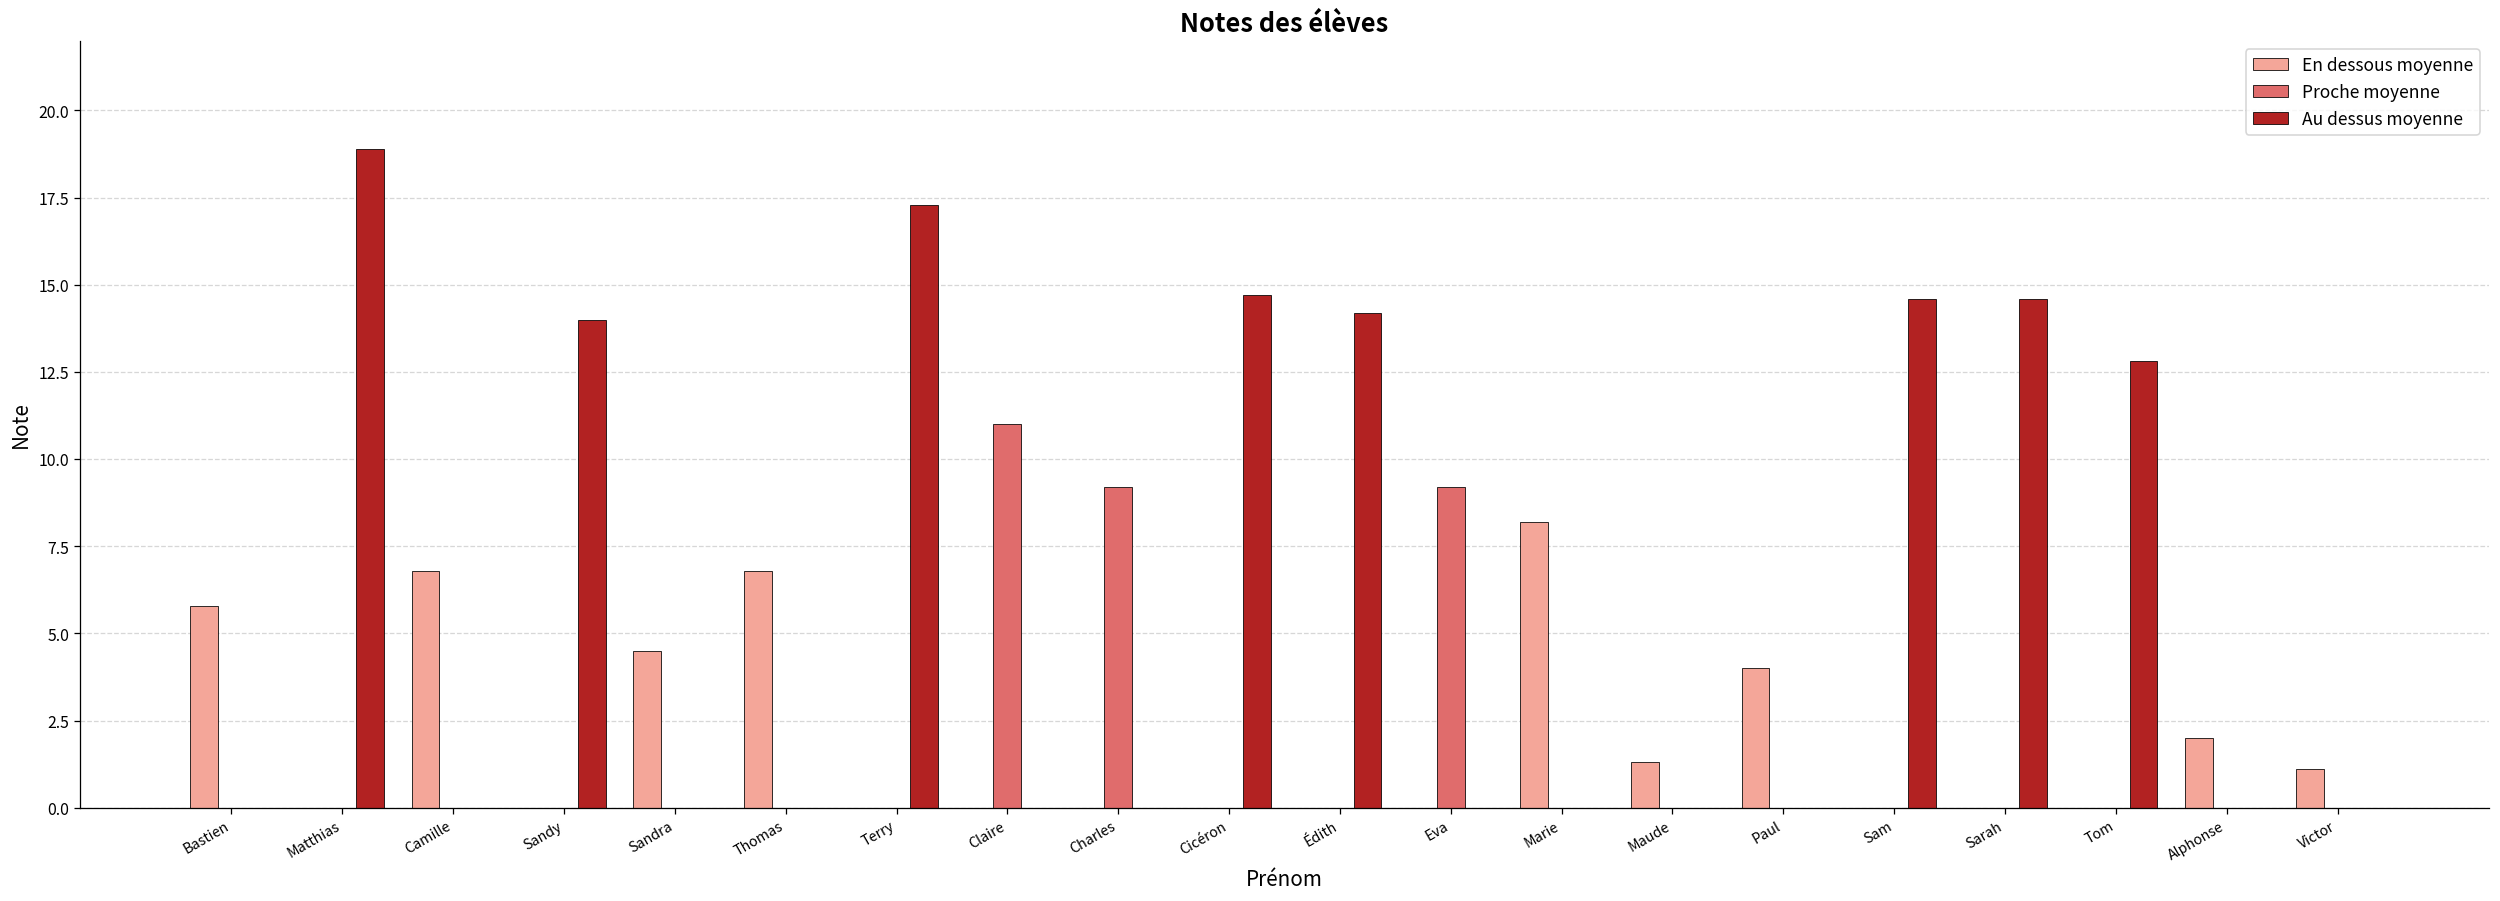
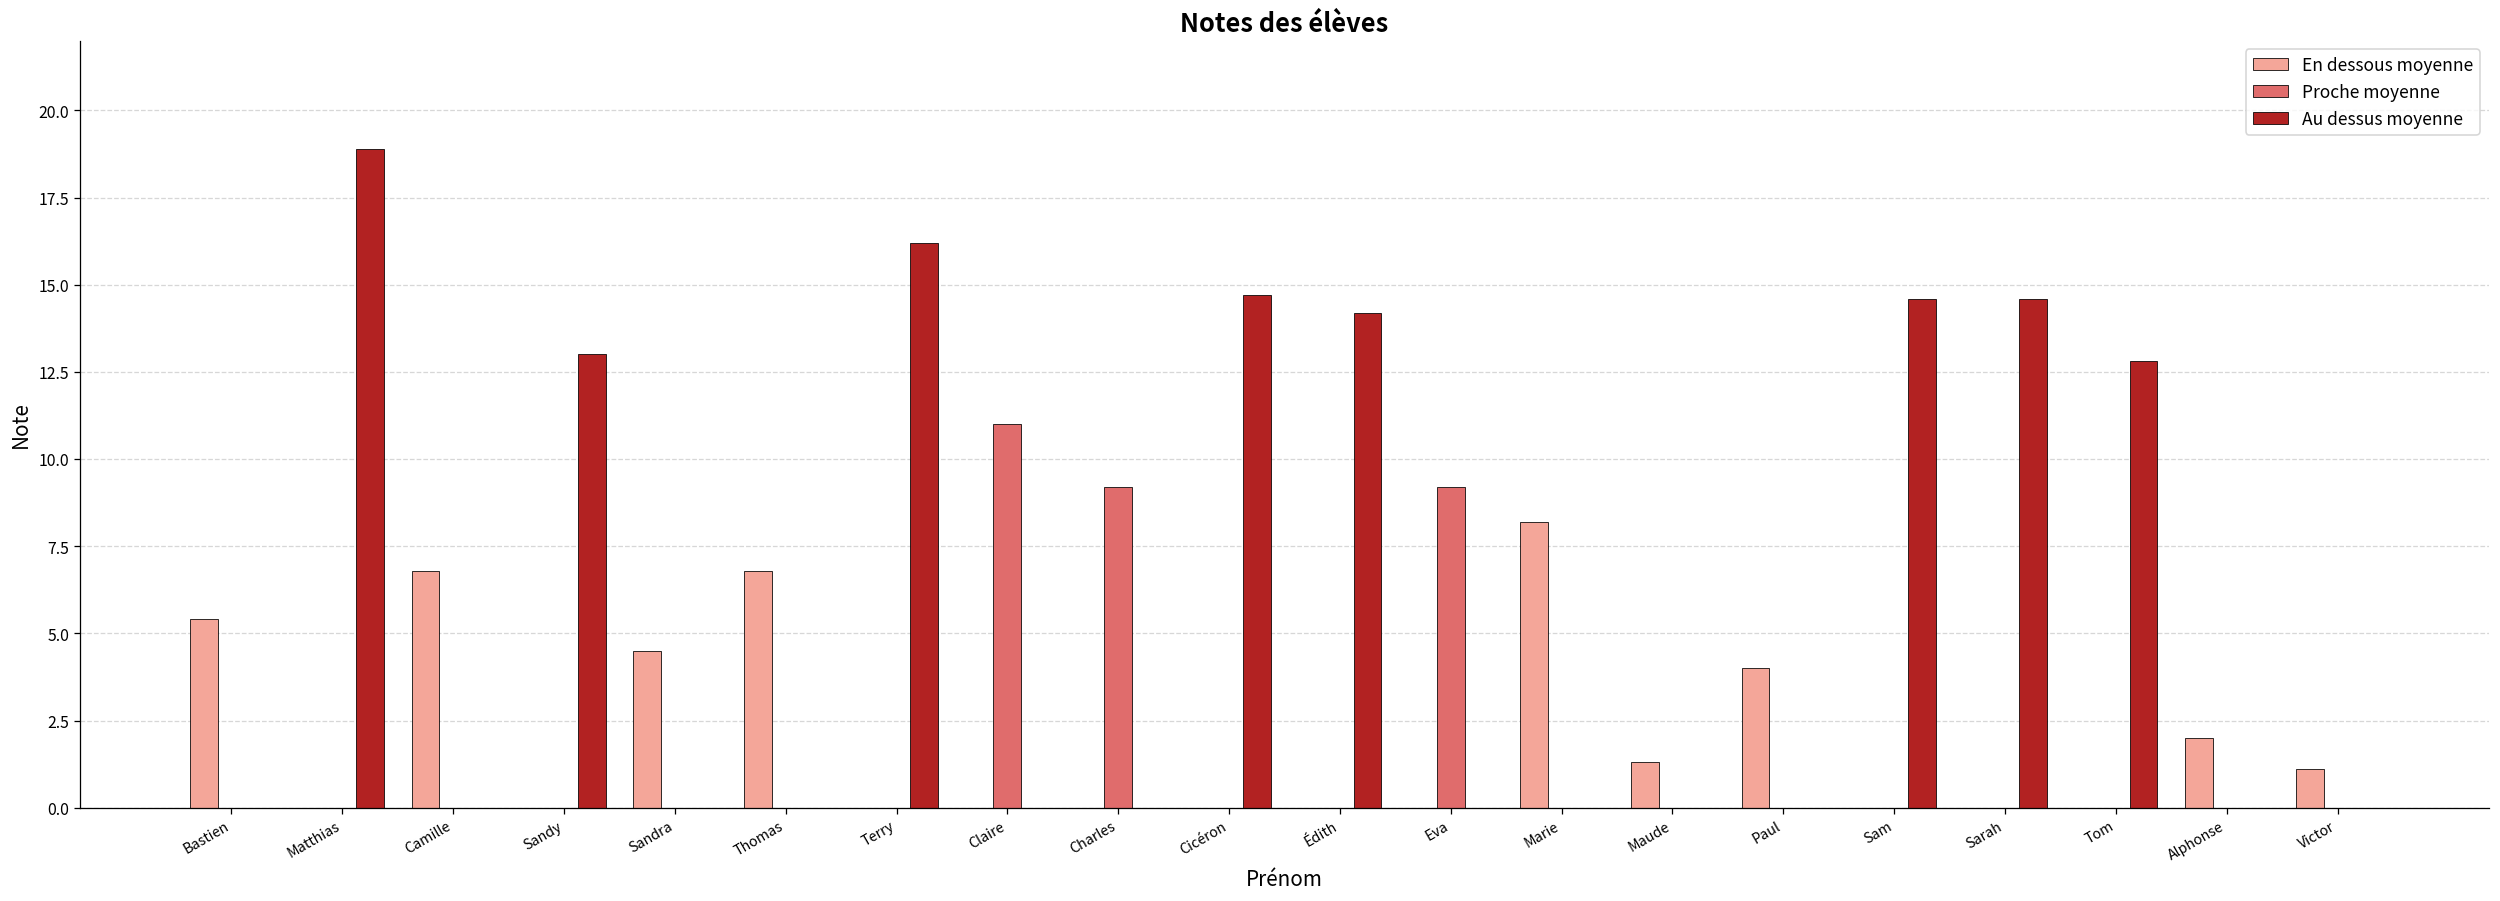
  {
    "En dessous moyenne": {
-     "Bastien": 5.8,
+     "Bastien": 5.4,
      "Matthias": 0.0,
      "Camille": 6.8,
      "Sandy": 0.0,
      "Sandra": 4.5,
      "Thomas": 6.8,
      "Terry": 0.0,
      "Claire": 0.0,
      "Charles": 0.0,
      "Cicéron": 0.0,
      "Édith": 0.0,
      "Eva": 0.0,
      "Marie": 8.2,
      "Maude": 1.3,
      "Paul": 4.0,
      "Sam": 0.0,
      "Sarah": 0.0,
      "Tom": 0.0,
      "Alphonse": 2.0,
      "Victor": 1.1
    },
    "Proche moyenne": {
      "Bastien": 0.0,
      "Matthias": 0.0,
      "Camille": 0.0,
      "Sandy": 0.0,
      "Sandra": 0.0,
      "Thomas": 0.0,
      "Terry": 0.0,
      "Claire": 11.0,
      "Charles": 9.2,
      "Cicéron": 0.0,
      "Édith": 0.0,
      "Eva": 9.2,
      "Marie": 0.0,
      "Maude": 0.0,
      "Paul": 0.0,
      "Sam": 0.0,
      "Sarah": 0.0,
      "Tom": 0.0,
      "Alphonse": 0.0,
      "Victor": 0.0
    },
    "Au dessus moyenne": {
      "Bastien": 0.0,
      "Matthias": 18.9,
      "Camille": 0.0,
-     "Sandy": 14,
+     "Sandy": 13,
      "Sandra": 0.0,
      "Thomas": 0.0,
-     "Terry": 17.3,
+     "Terry": 16.2,
      "Claire": 0.0,
      "Charles": 0.0,
      "Cicéron": 14.7,
      "Édith": 14.2,
      "Eva": 0.0,
      "Marie": 0.0,
      "Maude": 0.0,
      "Paul": 0.0,
      "Sam": 14.6,
      "Sarah": 14.6,
      "Tom": 12.8,
      "Alphonse": 0.0,
      "Victor": 0.0
    }
  }
